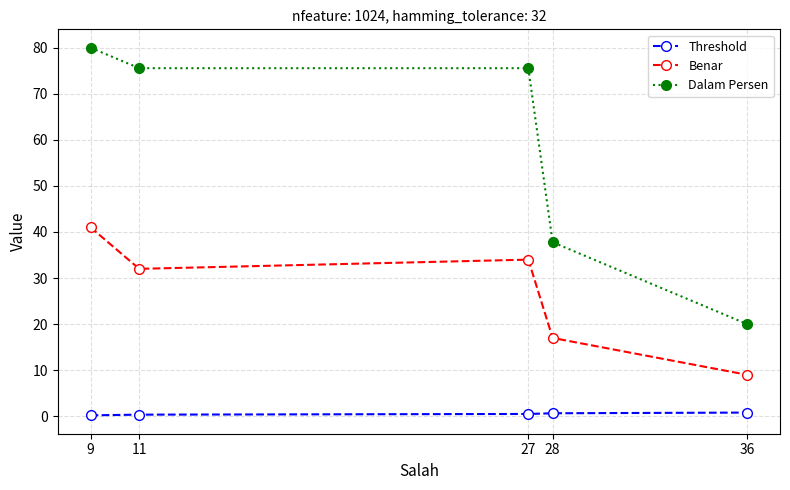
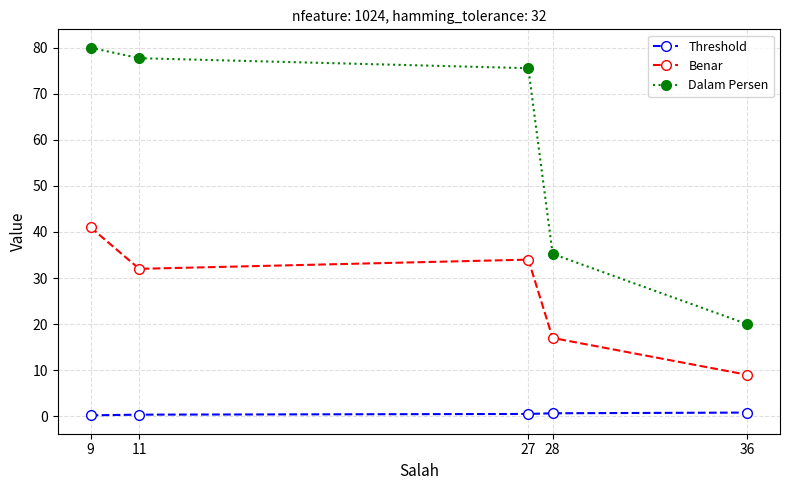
  {
    "Threshold": {
      "9": 0,
      "11": 0,
      "27": 1,
      "28": 1,
      "36": 1
    },
    "Benar": {
      "9": 41,
      "11": 32,
      "27": 34,
      "28": 17,
      "36": 9
    },
    "Dalam Persen": {
      "9": 80,
-     "11": 76,
+     "11": 78,
      "27": 76,
-     "28": 38,
+     "28": 35,
      "36": 20
    }
  }
